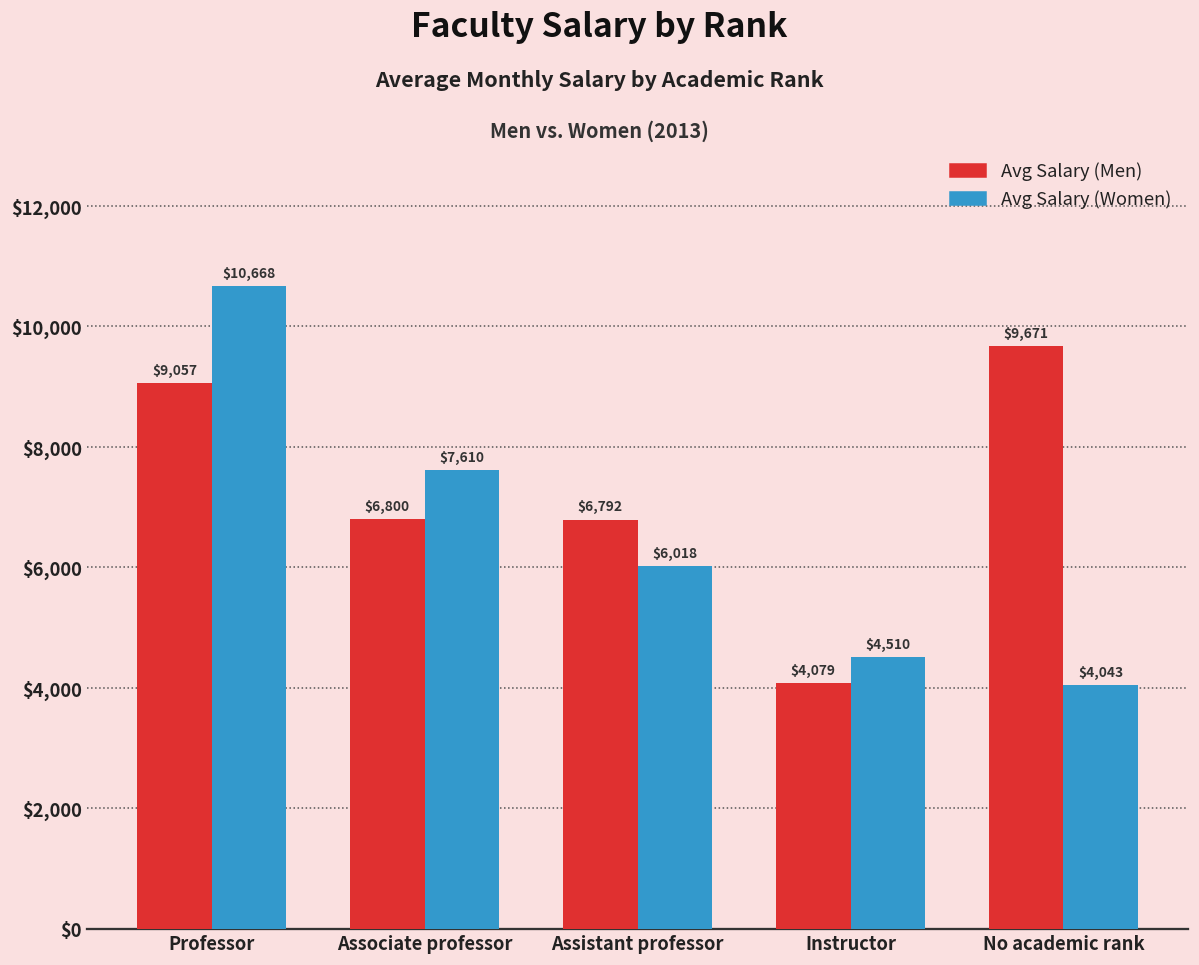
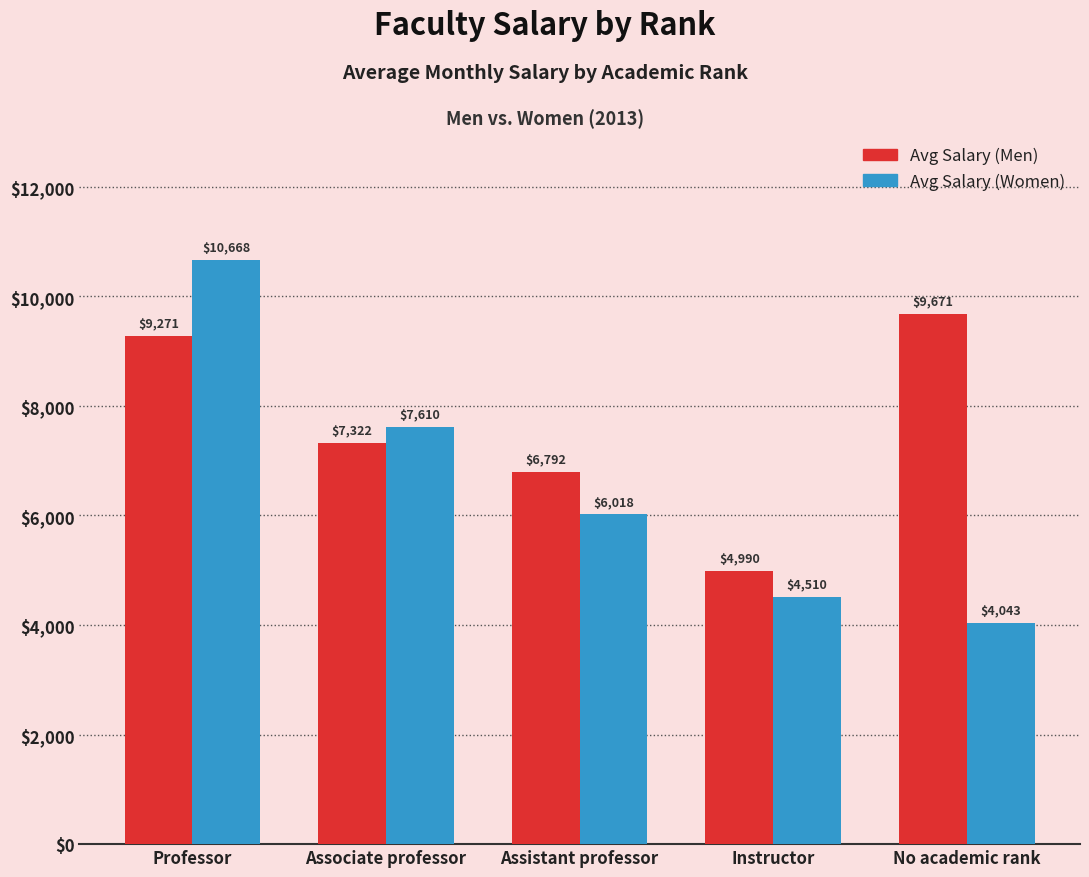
  {
    "Avg Salary (Men)": {
-     "Professor": "$9,057",
-     "Associate professor": "$6,800",
+     "Professor": "$9,271",
+     "Associate professor": "$7,322",
      "Assistant professor": "$6,792",
-     "Instructor": "$4,079",
+     "Instructor": "$4,990",
      "No academic rank": "$9,671"
    },
    "Avg Salary (Women)": {
      "Professor": "$10,668",
      "Associate professor": "$7,610",
      "Assistant professor": "$6,018",
      "Instructor": "$4,510",
      "No academic rank": "$4,043"
    }
  }
